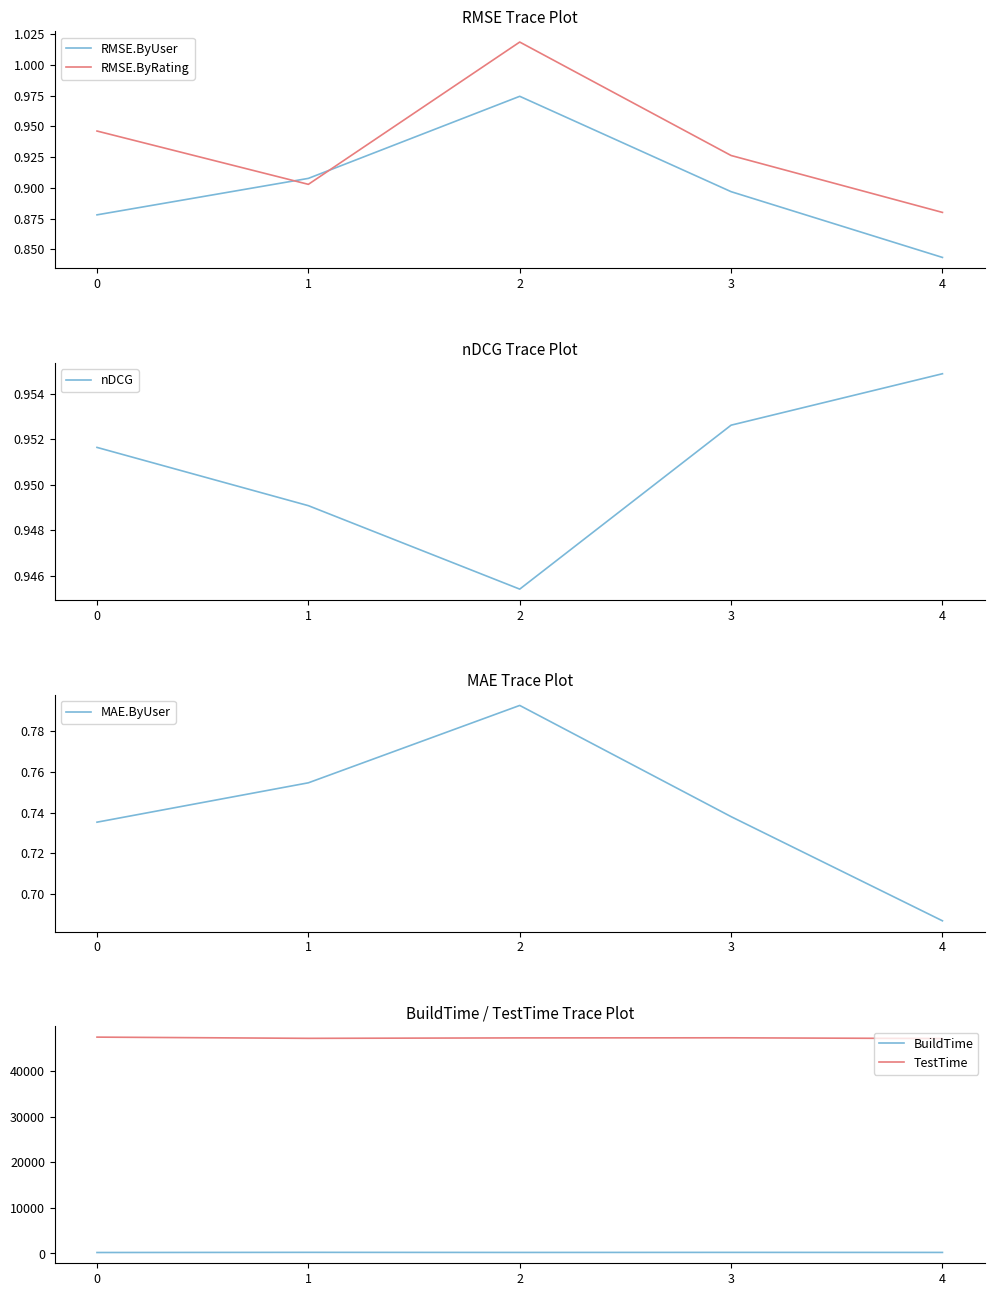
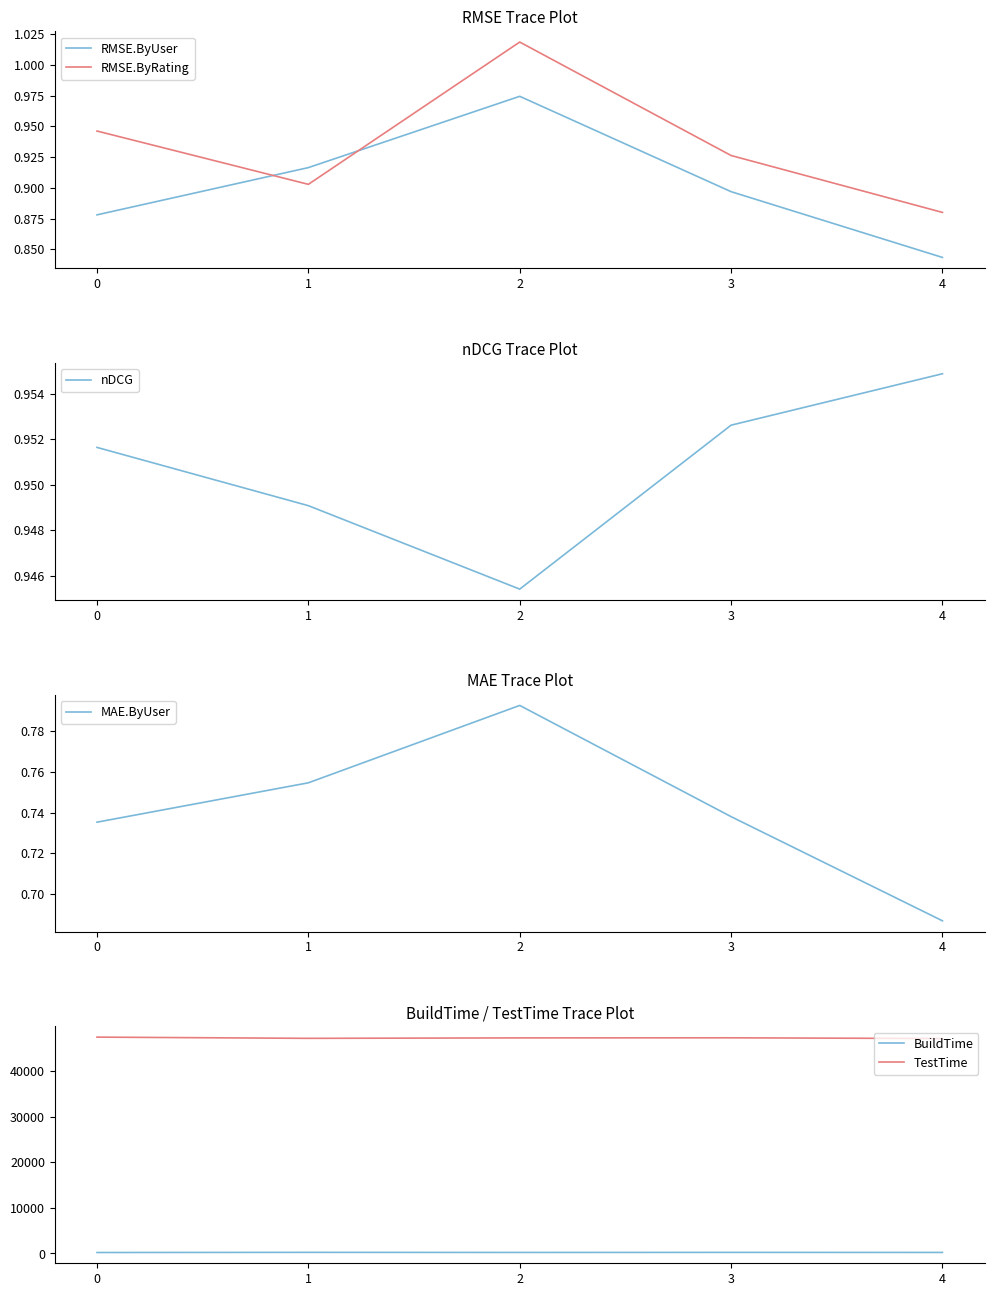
  {
    "RMSE Trace Plot": {
      "RMSE.ByUser": {
        "0": 0.878,
-       "1": 0.908,
+       "1": 0.916,
        "2": 0.975,
        "3": 0.897,
        "4": 0.843
      },
      "RMSE.ByRating": {
        "0": 0.946,
        "1": 0.903,
        "2": 1.019,
        "3": 0.926,
        "4": 0.880
      }
    },
    "nDCG Trace Plot": {
      "0": 0.9516,
      "1": 0.9491,
      "2": 0.9454,
      "3": 0.9526,
      "4": 0.9549
    },
    "MAE Trace Plot": {
      "0": 0.735,
      "1": 0.755,
      "2": 0.793,
      "3": 0.738,
      "4": 0.687
    },
    "BuildTime / TestTime Trace Plot": {
      "BuildTime": {
        "0": 0,
        "1": 0,
        "2": 0,
        "3": 0,
        "4": 0
      },
      "TestTime": {
        "0": 47000,
        "1": 47000,
        "2": 47000,
        "3": 47000
      }
    }
  }
